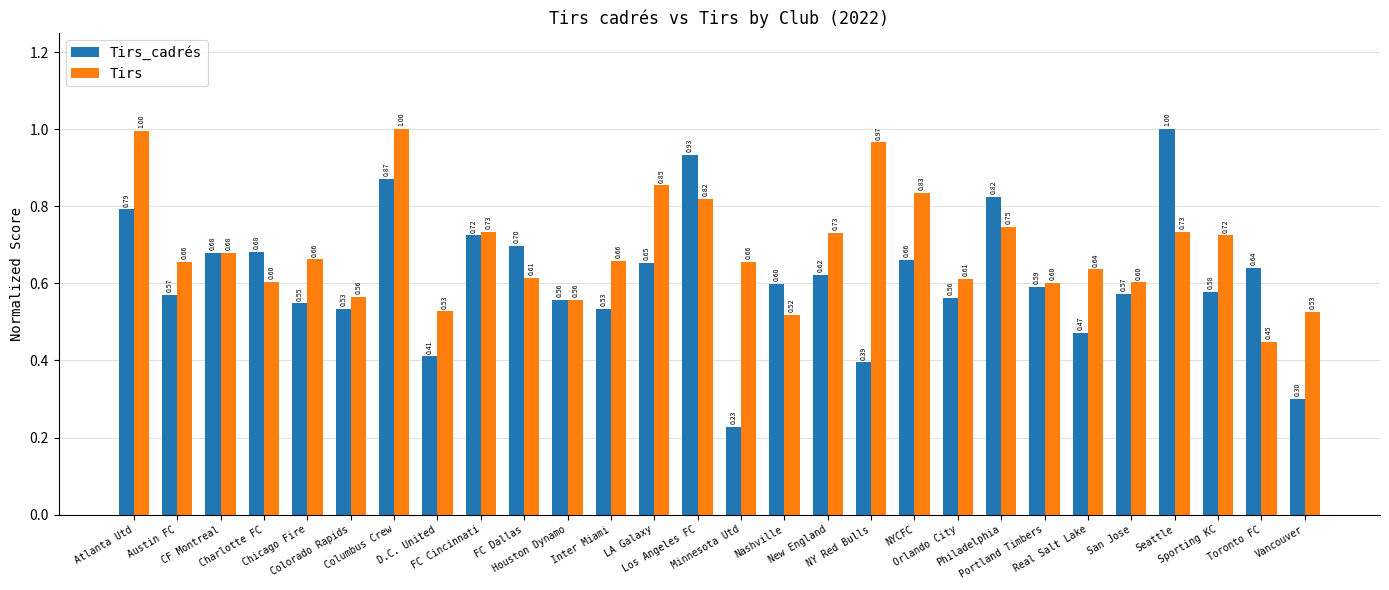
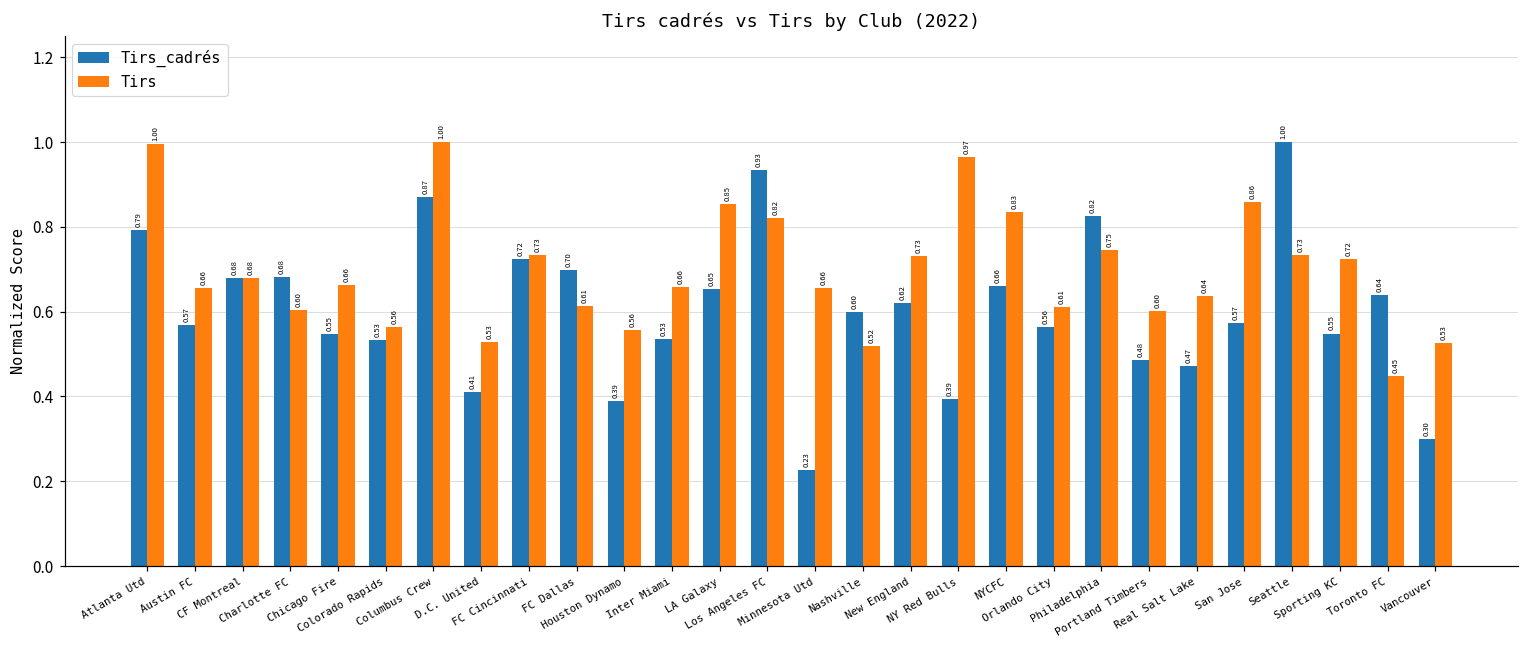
  {
    "Tirs_cadrés": {
      "Atlanta Utd": 0.79,
      "Austin FC": 0.57,
      "CF Montreal": 0.68,
      "Charlotte FC": 0.68,
      "Chicago Fire": 0.55,
      "Colorado Rapids": 0.53,
      "Columbus Crew": 0.87,
      "D.C. United": 0.41,
      "FC Cincinnati": 0.72,
      "FC Dallas": 0.70,
-     "Houston Dynamo": 0.56,
+     "Houston Dynamo": 0.39,
      "Inter Miami": 0.53,
      "LA Galaxy": 0.65,
      "Los Angeles FC": 0.93,
      "Minnesota Utd": 0.23,
      "Nashville": 0.60,
      "New England": 0.62,
      "NY Red Bulls": 0.39,
      "NYCFC": 0.66,
      "Orlando City": 0.56,
      "Philadelphia": 0.82,
-     "Portland Timbers": 0.59,
+     "Portland Timbers": 0.48,
      "Real Salt Lake": 0.47,
      "San Jose": 0.57,
      "Seattle": 1.00,
-     "Sporting KC": 0.58,
+     "Sporting KC": 0.55,
      "Toronto FC": 0.64,
      "Vancouver": 0.30
    },
    "Tirs": {
      "Atlanta Utd": 1.00,
      "Austin FC": 0.66,
      "CF Montreal": 0.68,
      "Charlotte FC": 0.60,
      "Chicago Fire": 0.66,
      "Colorado Rapids": 0.56,
      "Columbus Crew": 1.00,
      "D.C. United": 0.53,
      "FC Cincinnati": 0.73,
      "FC Dallas": 0.61,
      "Houston Dynamo": 0.56,
      "Inter Miami": 0.66,
      "LA Galaxy": 0.85,
      "Los Angeles FC": 0.82,
      "Minnesota Utd": 0.66,
      "Nashville": 0.52,
      "New England": 0.73,
      "NY Red Bulls": 0.97,
      "NYCFC": 0.83,
      "Orlando City": 0.61,
      "Philadelphia": 0.75,
      "Portland Timbers": 0.60,
      "Real Salt Lake": 0.64,
-     "San Jose": 0.60,
+     "San Jose": 0.86,
      "Seattle": 0.73,
      "Sporting KC": 0.72,
      "Toronto FC": 0.45,
      "Vancouver": 0.53
    }
  }
